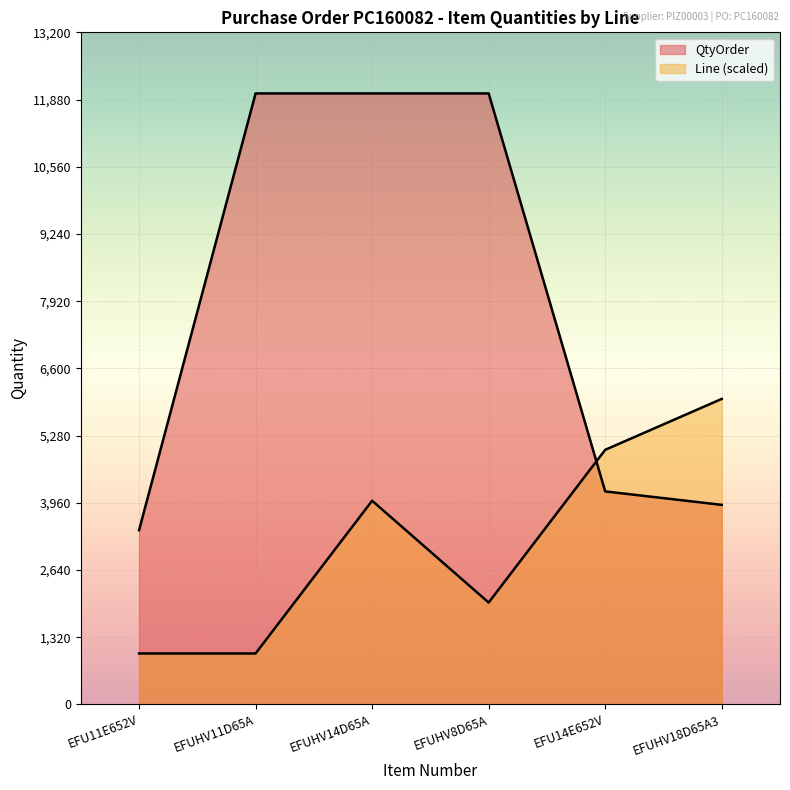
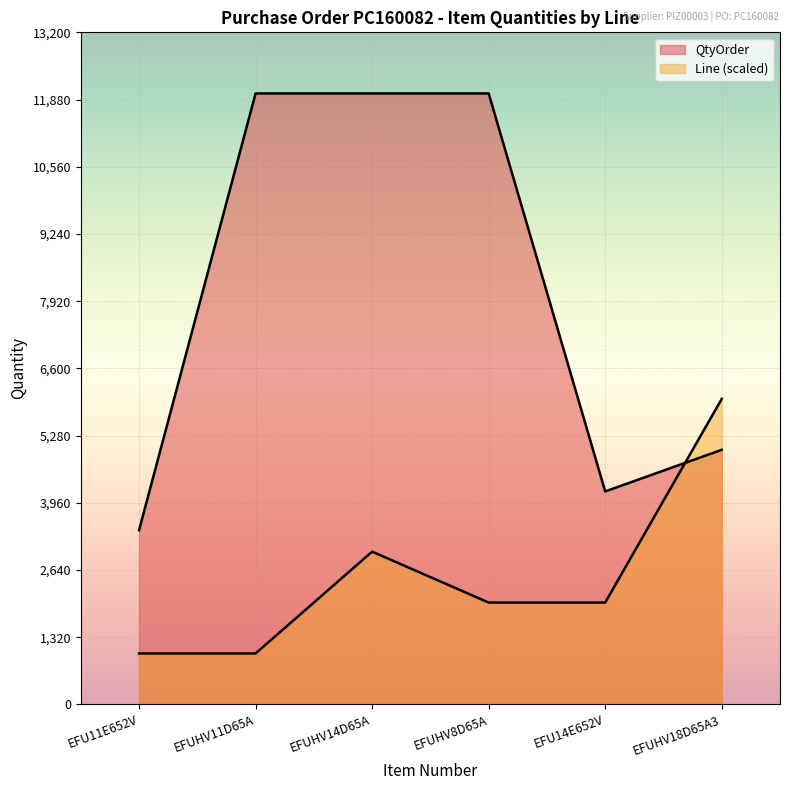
  {
    "QtyOrder": {
      "EFU11E652V": "3,400",
      "EFUHV11D65A": "12,000",
      "EFUHV14D65A": "12,000",
      "EFUHV8D65A": "12,000",
      "EFU14E652V": "4,200",
-     "EFUHV18D65A3": "3,900"
+     "EFUHV18D65A3": "5,000"
    },
    "Line (scaled)": {
      "EFU11E652V": "1,000",
      "EFUHV11D65A": "1,000",
-     "EFUHV14D65A": "4,000",
+     "EFUHV14D65A": "3,000",
      "EFUHV8D65A": "2,000",
-     "EFU14E652V": "5,000",
+     "EFU14E652V": "2,000",
      "EFUHV18D65A3": "6,000"
    }
  }
